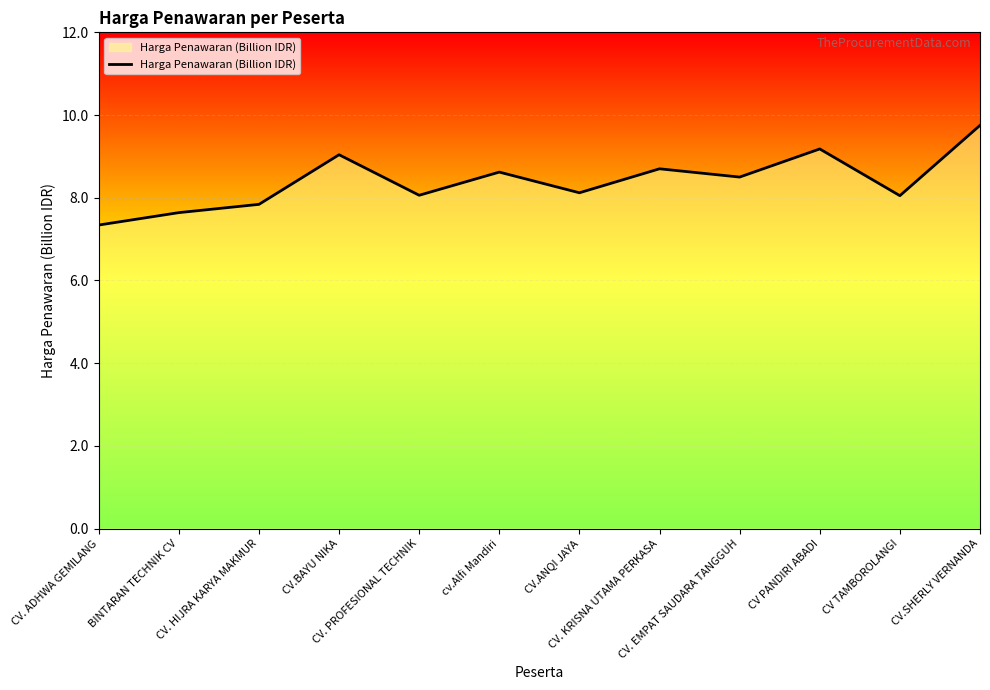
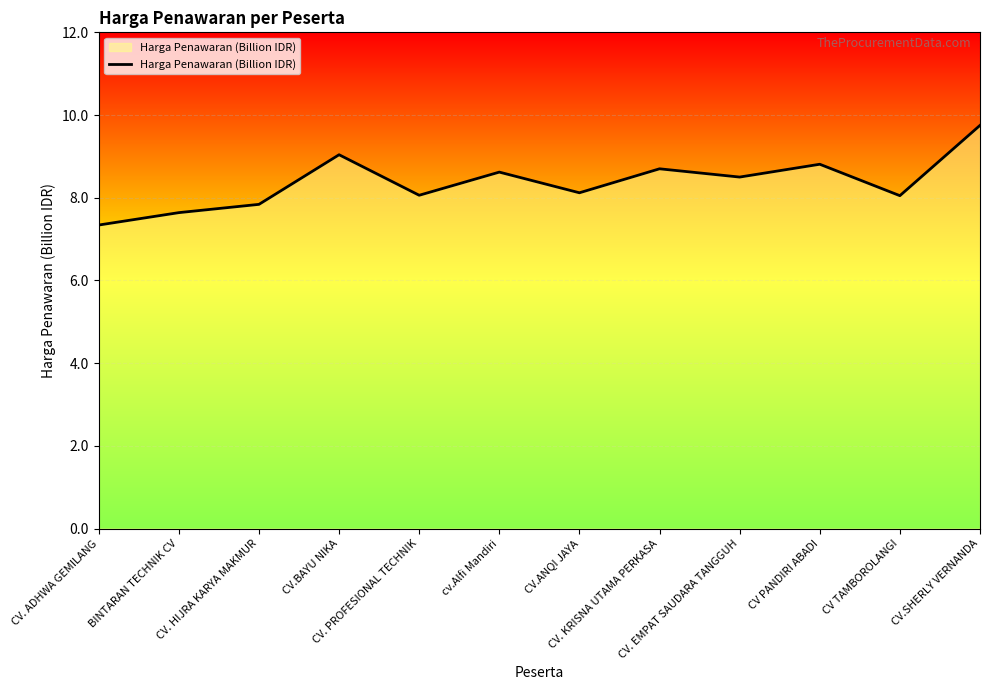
  {
    "CV. ADHWA GEMILANG": 7.3,
    "BINTARAN TECHNIK CV": 7.6,
    "CV. HIJRA KARYA MAKMUR": 7.8,
    "CV.BAYU NIKA": 9.0,
    "CV. PROFESIONAL TECHNIK": 8.1,
    "cv.Alfi Mandiri": 8.6,
    "CV.ANQI JAYA": 8.1,
    "CV. KRISNA UTAMA PERKASA": 8.7,
    "CV. EMPAT SAUDARA TANGGUH": 8.5,
-   "CV PANDIRI ABADI": 9.2,
+   "CV PANDIRI ABADI": 8.8,
    "CV TAMBOROLANGI": 8.1,
    "CV.SHERLY VERNANDA": 9.8
  }
